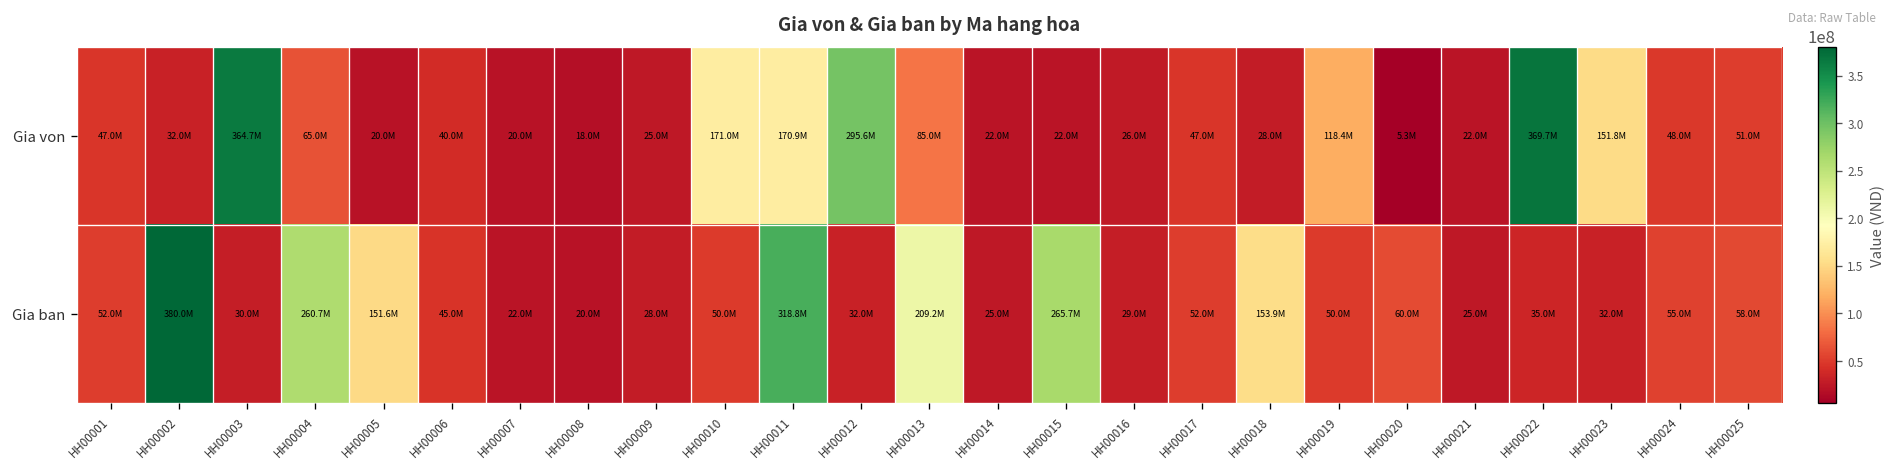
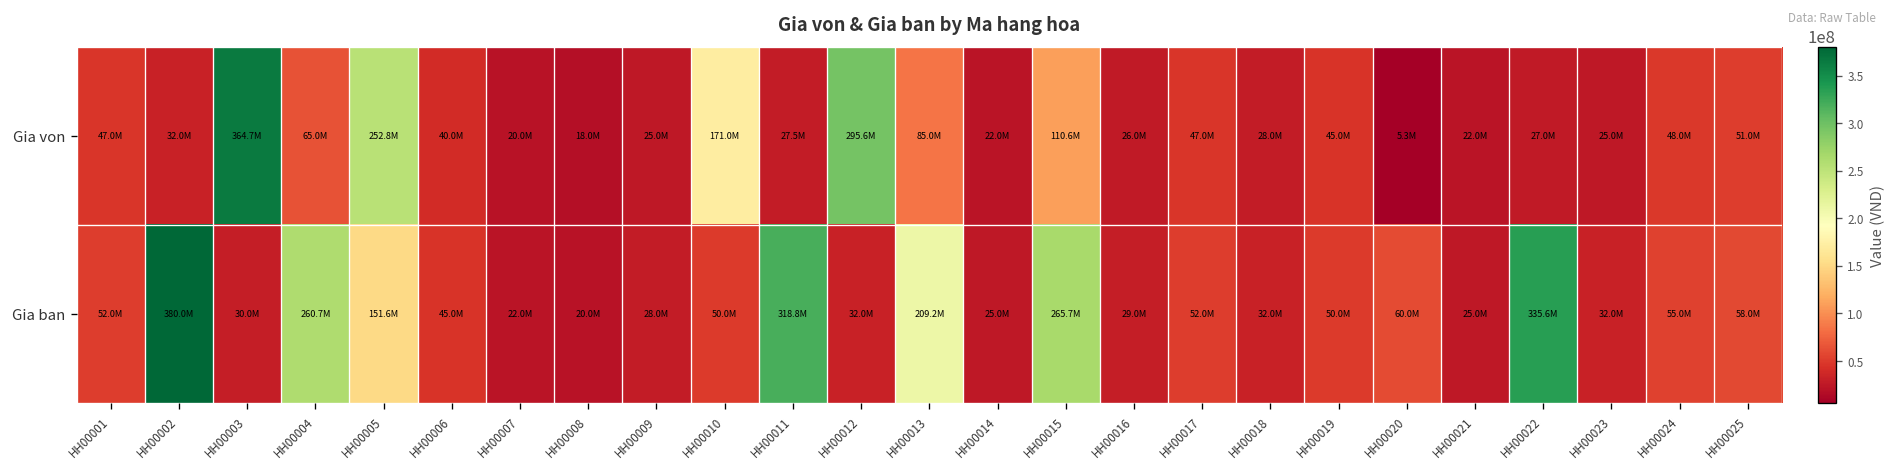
  {
    "Gia von": {
      "HH00001": "47.0M",
      "HH00002": "32.0M",
      "HH00003": "364.7M",
      "HH00004": "65.0M",
-     "HH00005": "20.0M",
+     "HH00005": "252.8M",
      "HH00006": "40.0M",
      "HH00007": "20.0M",
      "HH00008": "18.0M",
      "HH00009": "25.0M",
      "HH00010": "171.0M",
-     "HH00011": "170.9M",
+     "HH00011": "27.5M",
      "HH00012": "295.6M",
      "HH00013": "85.0M",
      "HH00014": "22.0M",
-     "HH00015": "22.0M",
+     "HH00015": "110.6M",
      "HH00016": "26.0M",
      "HH00017": "47.0M",
      "HH00018": "28.0M",
-     "HH00019": "118.4M",
+     "HH00019": "45.0M",
      "HH00020": "5.3M",
      "HH00021": "22.0M",
-     "HH00022": "369.7M",
-     "HH00023": "151.8M",
+     "HH00022": "27.0M",
+     "HH00023": "25.0M",
      "HH00024": "48.0M",
      "HH00025": "51.0M"
    },
    "Gia ban": {
      "HH00001": "52.0M",
      "HH00002": "380.0M",
      "HH00003": "30.0M",
      "HH00004": "260.7M",
      "HH00005": "151.6M",
      "HH00006": "45.0M",
      "HH00007": "22.0M",
      "HH00008": "20.0M",
      "HH00009": "28.0M",
      "HH00010": "50.0M",
      "HH00011": "318.8M",
      "HH00012": "32.0M",
      "HH00013": "209.2M",
      "HH00014": "25.0M",
      "HH00015": "265.7M",
      "HH00016": "29.0M",
      "HH00017": "52.0M",
-     "HH00018": "153.9M",
+     "HH00018": "32.0M",
      "HH00019": "50.0M",
      "HH00020": "60.0M",
      "HH00021": "25.0M",
-     "HH00022": "35.0M",
+     "HH00022": "335.6M",
      "HH00023": "32.0M",
      "HH00024": "55.0M",
      "HH00025": "58.0M"
    }
  }
